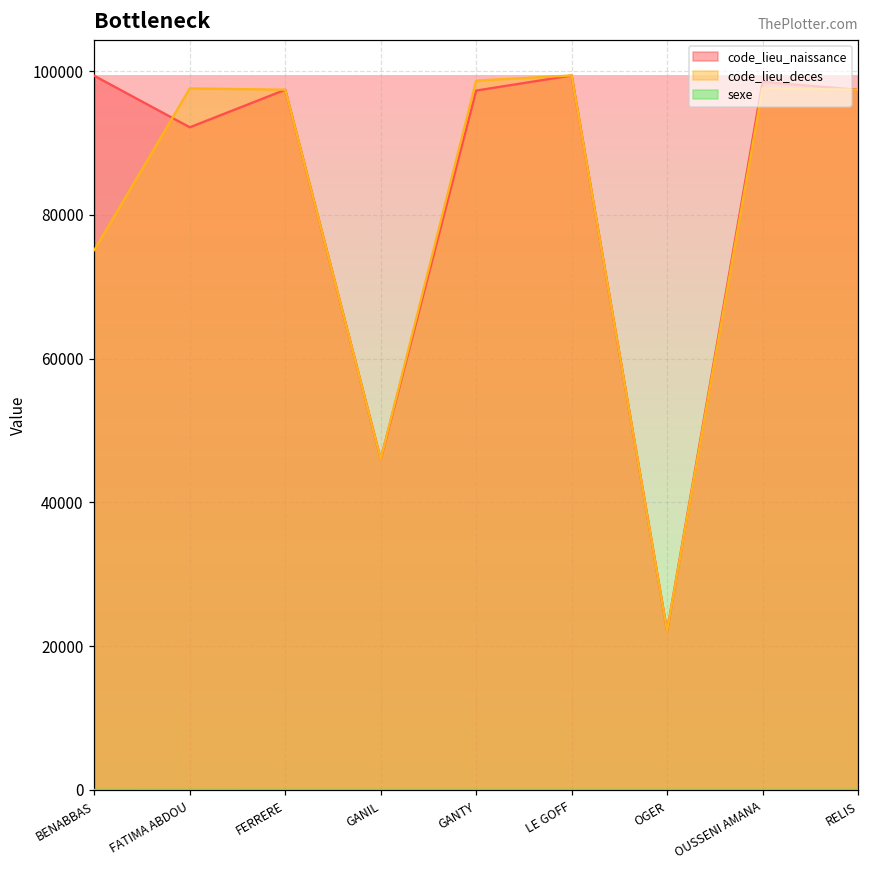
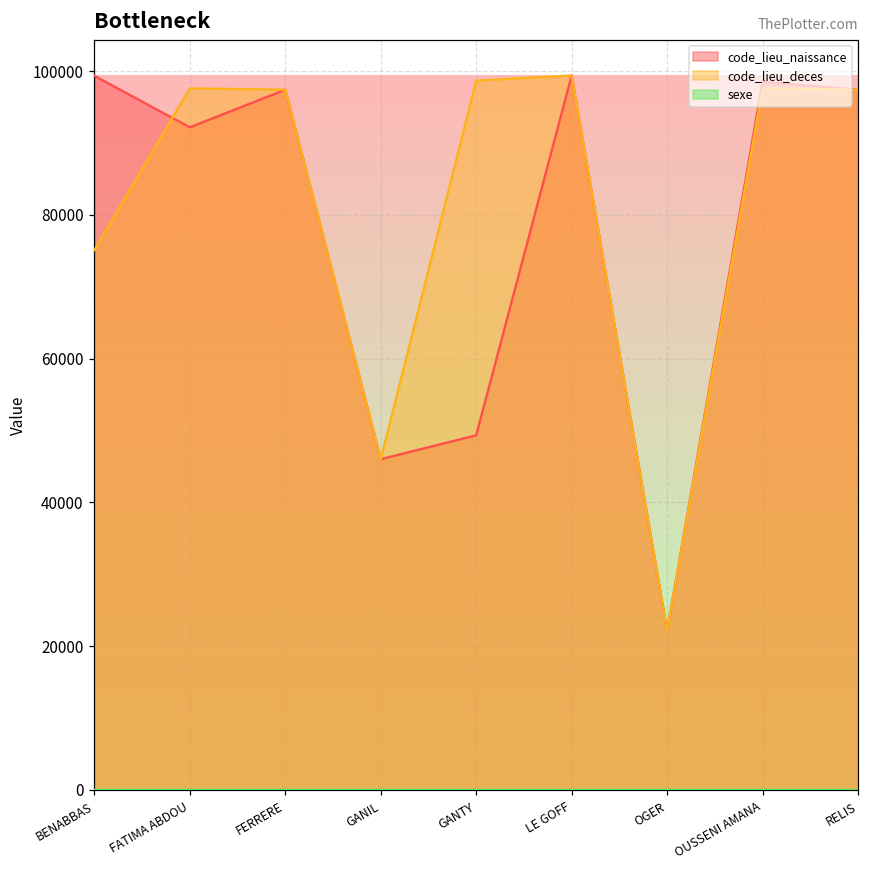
  {
    "code_lieu_naissance": {
      "BENABBAS": 99000,
      "FATIMA ABDOU": 92000,
-     "GANTY": 97000
+     "GANTY": 49000
    },
    "code_lieu_deces": {
      "BENABBAS": 75000,
      "FATIMA ABDOU": 98000,
      "GANTY": 99000
    },
    "sexe": {
      "BENABBAS": 0,
      "FATIMA ABDOU": 0,
      "FERRERE": 0,
      "GANIL": 0,
      "GANTY": 0,
      "LE GOFF": 0,
      "OGER": 0,
      "OUSSENI AMANA": 0,
      "RELIS": 0
    }
  }
